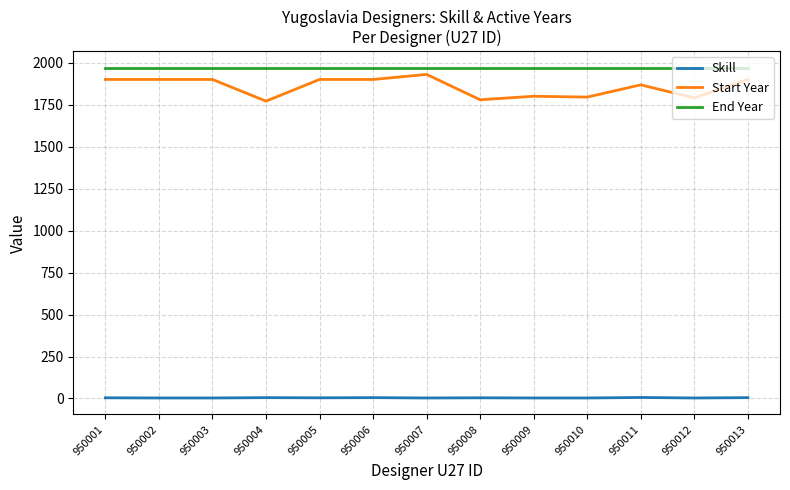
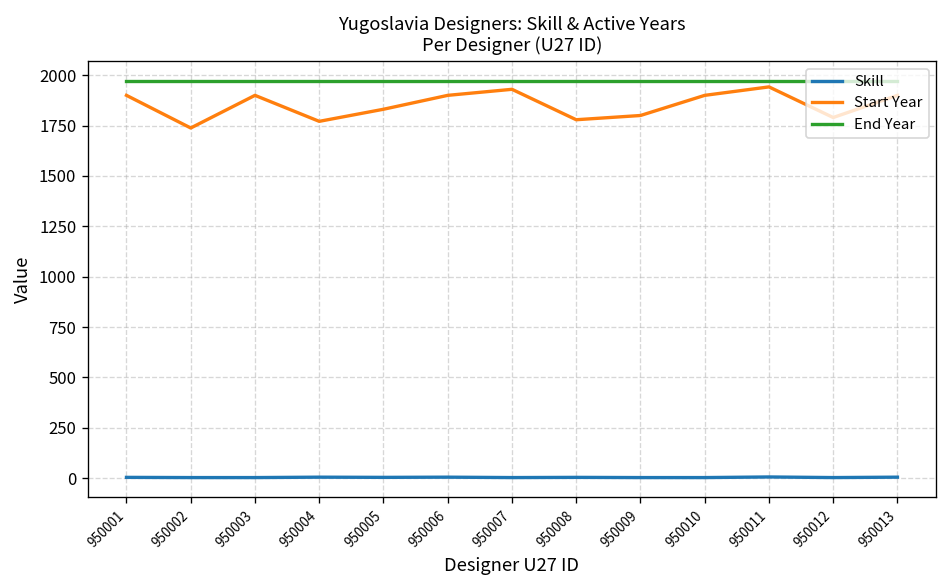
  {
    "Skill": {
      "950001": 0,
      "950002": 0,
      "950003": 0,
      "950004": 10,
      "950005": 0,
      "950006": 10,
      "950007": 0,
      "950008": 0,
      "950009": 0,
      "950010": 0,
      "950011": 10,
      "950012": 0,
      "950013": 10
    },
    "Start Year": {
      "950001": 1900,
-     "950002": 1900,
+     "950002": 1740,
      "950003": 1900,
      "950004": 1770,
-     "950005": 1900,
+     "950005": 1830,
      "950006": 1900,
      "950007": 1930,
      "950008": 1780,
      "950009": 1800,
-     "950010": 1800,
-     "950011": 1870
+     "950010": 1900,
+     "950011": 1940
    },
    "End Year": {
      "950001": 1970,
      "950002": 1970,
      "950003": 1970,
      "950004": 1970,
      "950005": 1970,
      "950006": 1970,
      "950007": 1970,
      "950008": 1970,
      "950009": 1970,
      "950010": 1970,
      "950011": 1970
    }
  }
